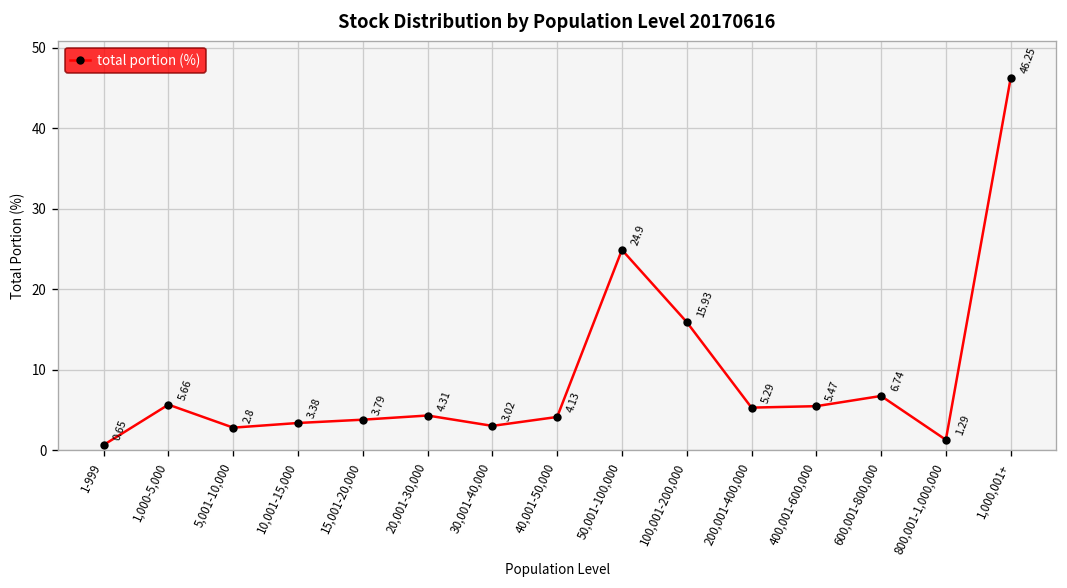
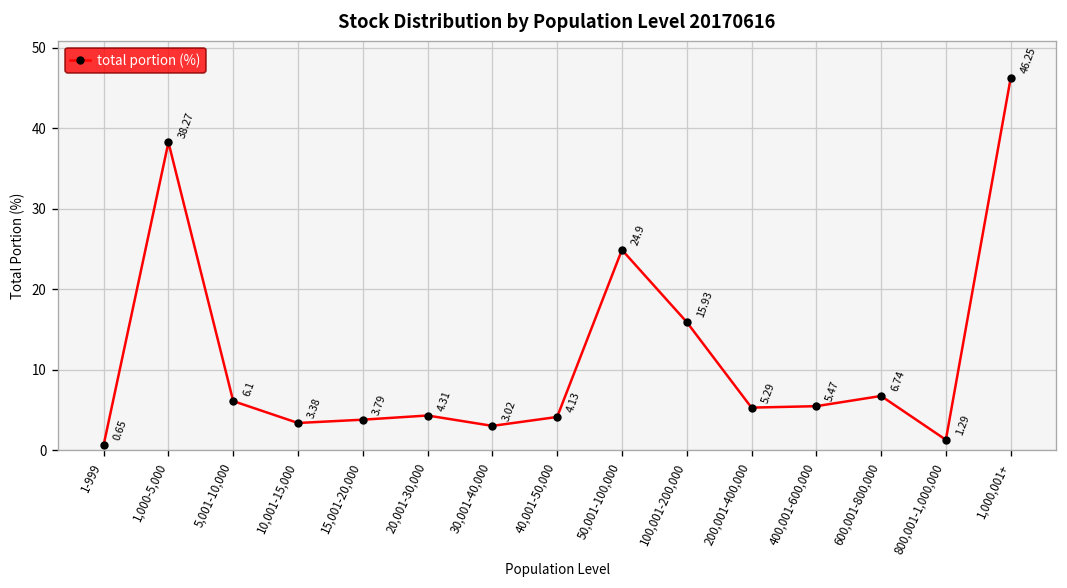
  {
    "1-999": 0.65,
-   "1,000-5,000": 5.66,
-   "5,001-10,000": 2.8,
+   "1,000-5,000": 38.27,
+   "5,001-10,000": 6.1,
    "10,001-15,000": 3.38,
    "15,001-20,000": 3.79,
    "20,001-30,000": 4.31,
    "30,001-40,000": 3.02,
    "40,001-50,000": 4.13,
    "50,001-100,000": 24.9,
    "100,001-200,000": 15.93,
    "200,001-400,000": 5.29,
    "400,001-600,000": 5.47,
    "600,001-800,000": 6.74,
    "800,001-1,000,000": 1.29,
    "1,000,001+": 46.25
  }
